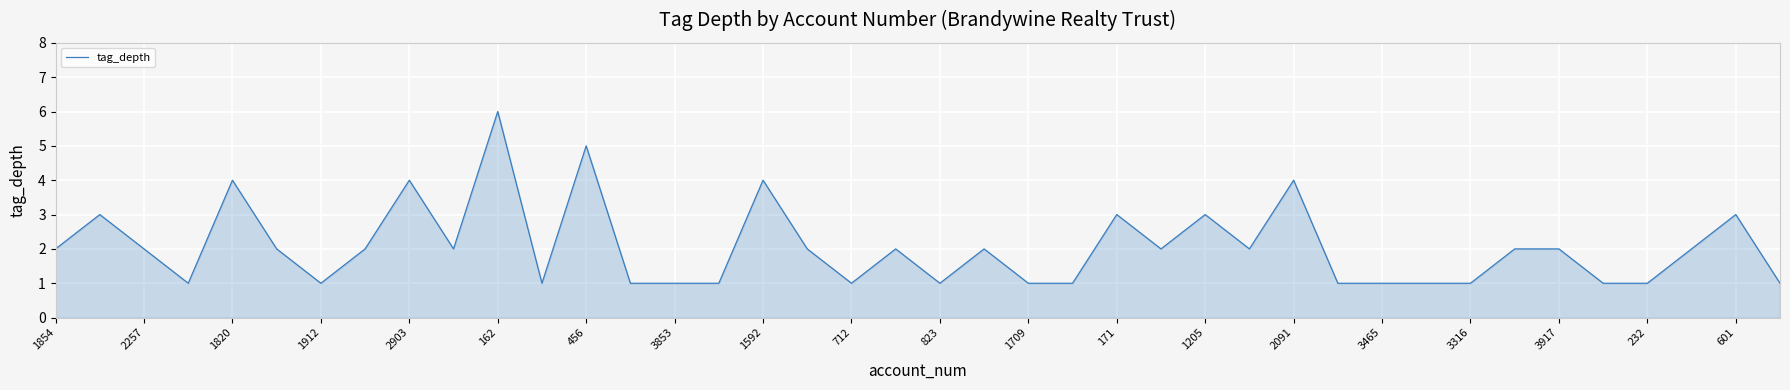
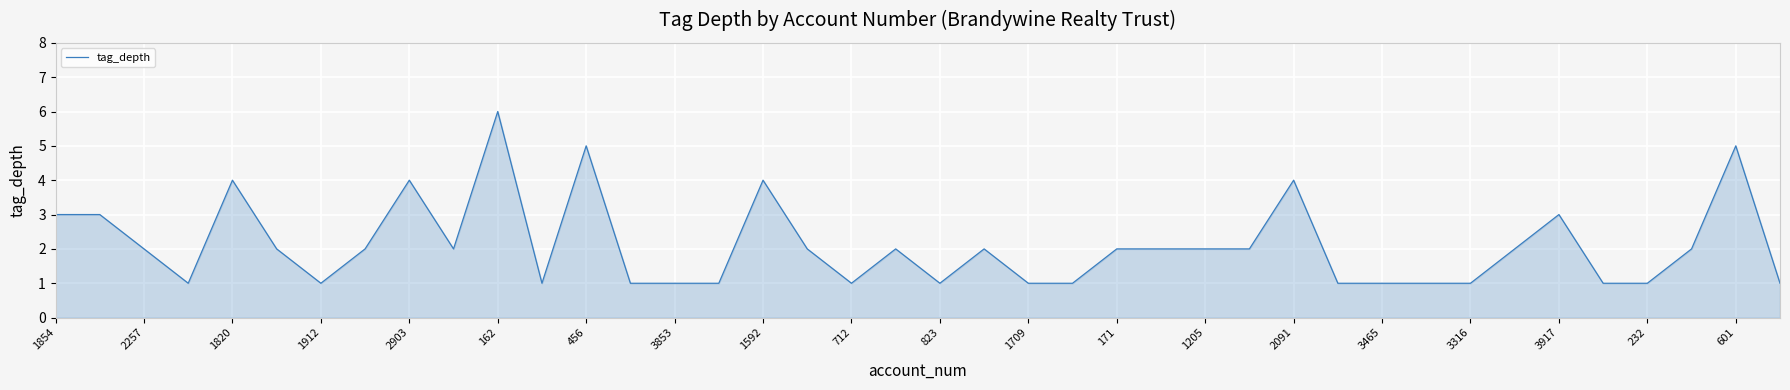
  {
-   "1854": 2,
+   "1854": 3,
    "2257": 2,
    "1820": 4,
    "1912": 1,
    "2903": 4,
    "162": 6,
    "456": 5,
    "3853": 1,
    "1592": 4,
    "712": 1,
    "823": 1,
    "1709": 1,
-   "171": 3,
-   "1205": 3,
+   "171": 2,
+   "1205": 2,
    "2091": 4,
    "3465": 1,
    "3316": 1,
-   "3917": 2,
+   "3917": 3,
    "232": 1,
-   "601": 3
+   "601": 5
  }
